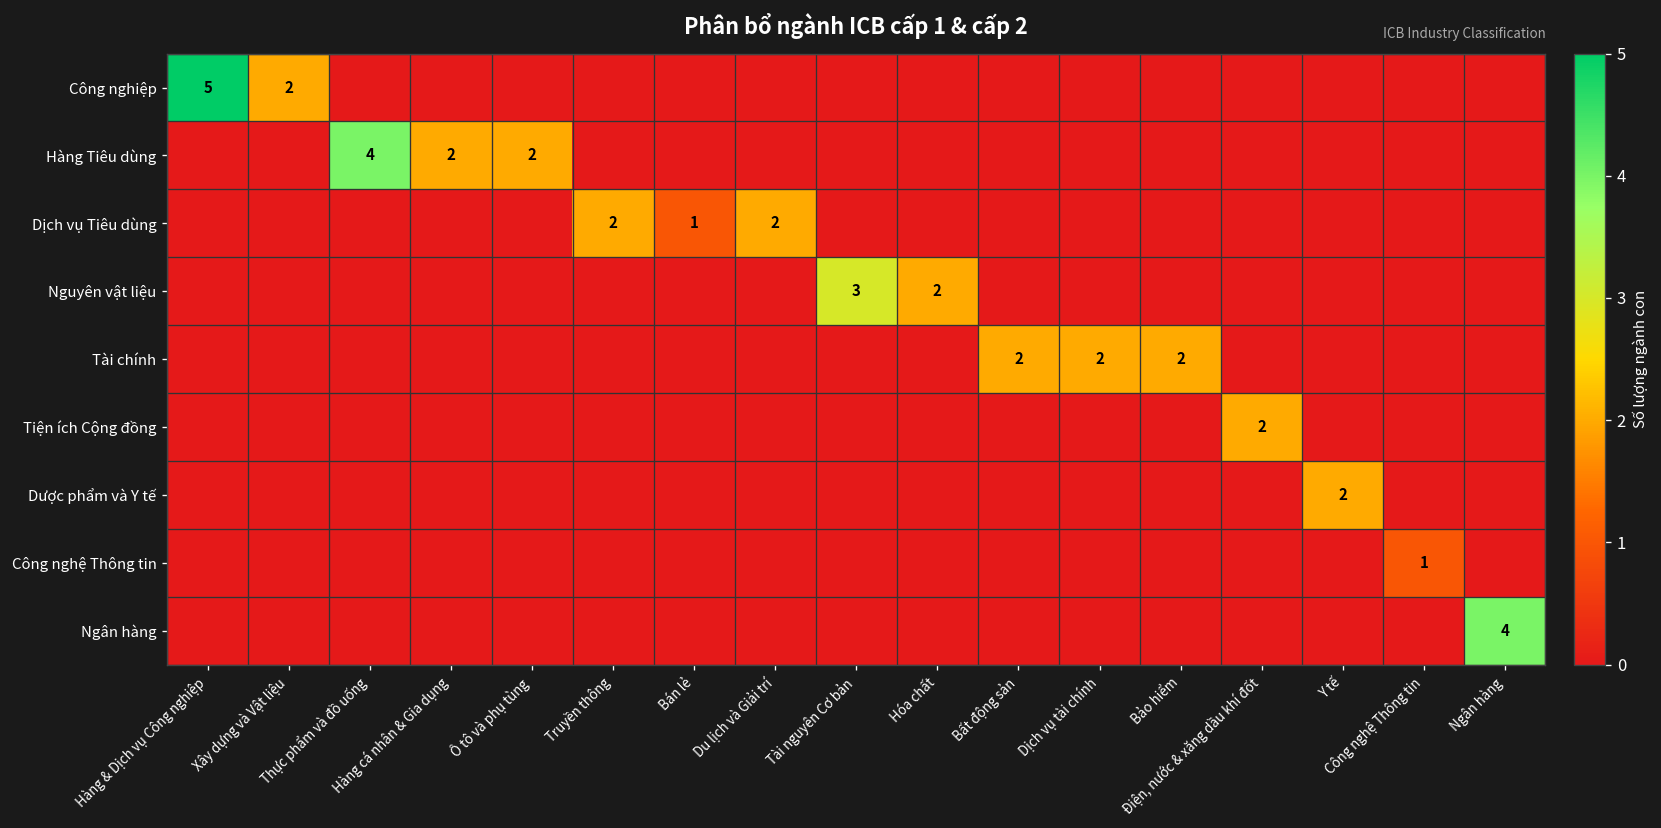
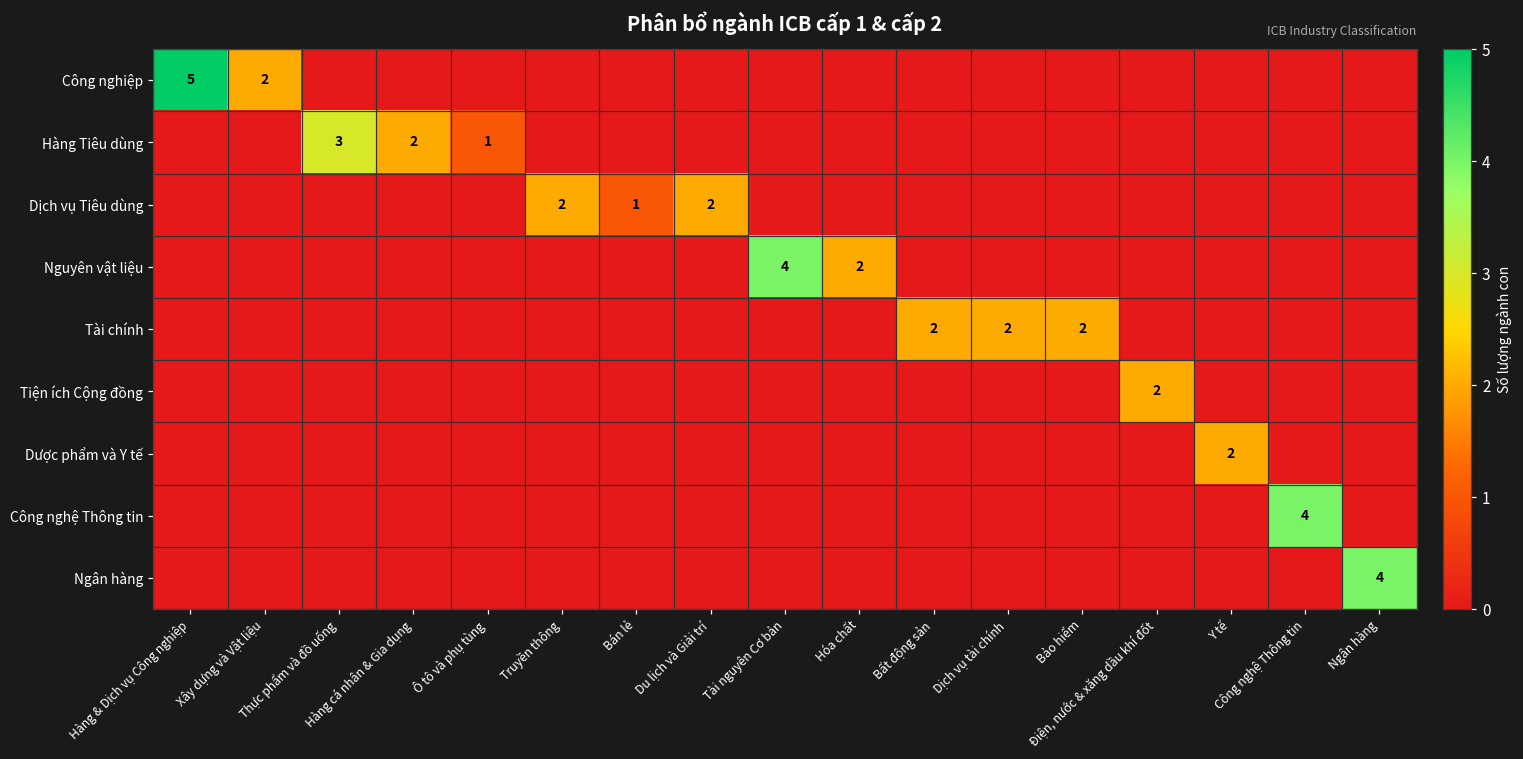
  {
    "Công nghiệp": {
      "Hàng & Dịch vụ Công nghiệp": 5,
      "Xây dựng và Vật liệu": 2
    },
    "Hàng Tiêu dùng": {
-     "Thực phẩm và đồ uống": 4,
+     "Thực phẩm và đồ uống": 3,
      "Hàng cá nhân & Gia dụng": 2,
-     "Ô tô và phụ tùng": 2
+     "Ô tô và phụ tùng": 1
    },
    "Dịch vụ Tiêu dùng": {
      "Truyền thông": 2,
      "Bán lẻ": 1,
      "Du lịch và Giải trí": 2
    },
    "Nguyên vật liệu": {
-     "Tài nguyên Cơ bản": 3,
+     "Tài nguyên Cơ bản": 4,
      "Hóa chất": 2
    },
    "Tài chính": {
      "Bất động sản": 2,
      "Dịch vụ tài chính": 2,
      "Bảo hiểm": 2
    },
    "Tiện ích Cộng đồng": {
      "Điện, nước & xăng dầu khí đốt": 2
    },
    "Dược phẩm và Y tế": {
      "Y tế": 2
    },
    "Công nghệ Thông tin": {
-     "Công nghệ Thông tin": 1
+     "Công nghệ Thông tin": 4
    },
    "Ngân hàng": {
      "Ngân hàng": 4
    }
  }
